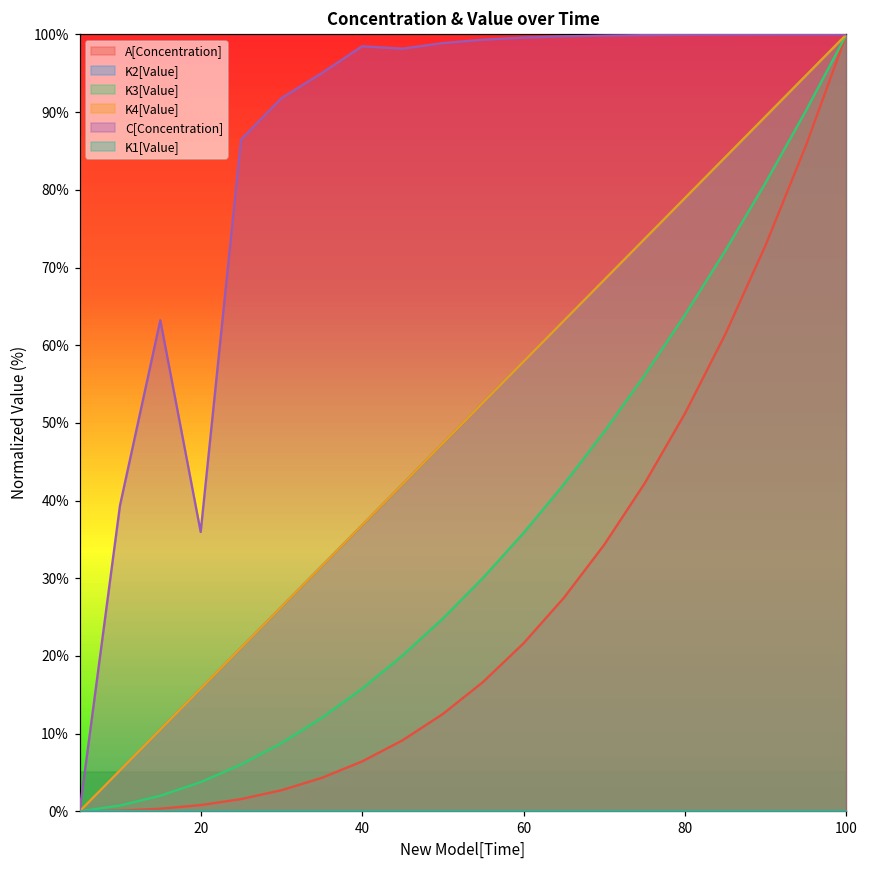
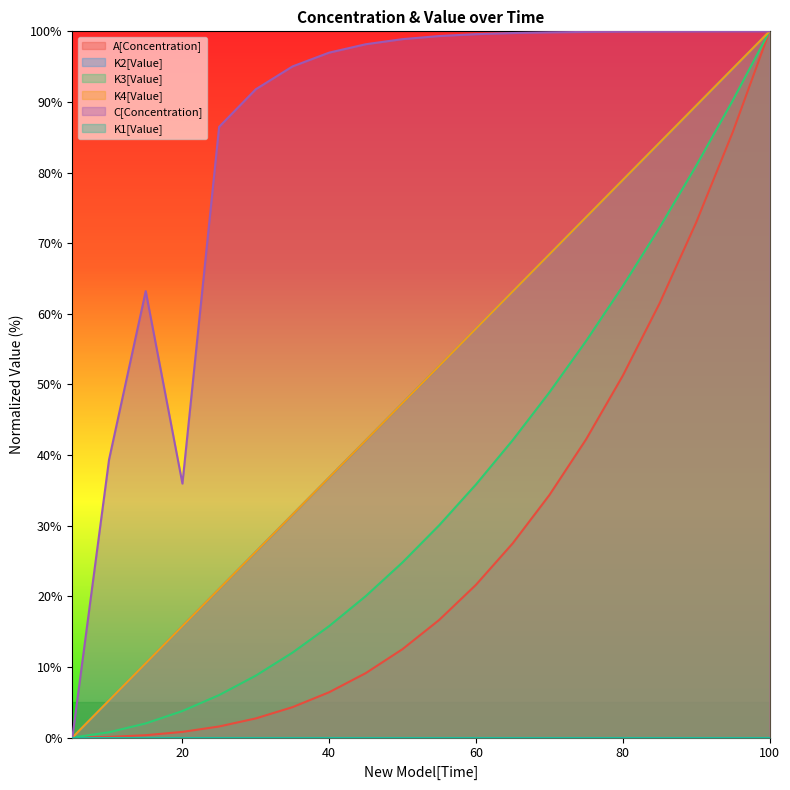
  {
    "C[Concentration]": {
      "20": "36%",
-     "40": "98%",
+     "40": "97%",
      "60": "100%",
      "80": "100%"
    }
  }
